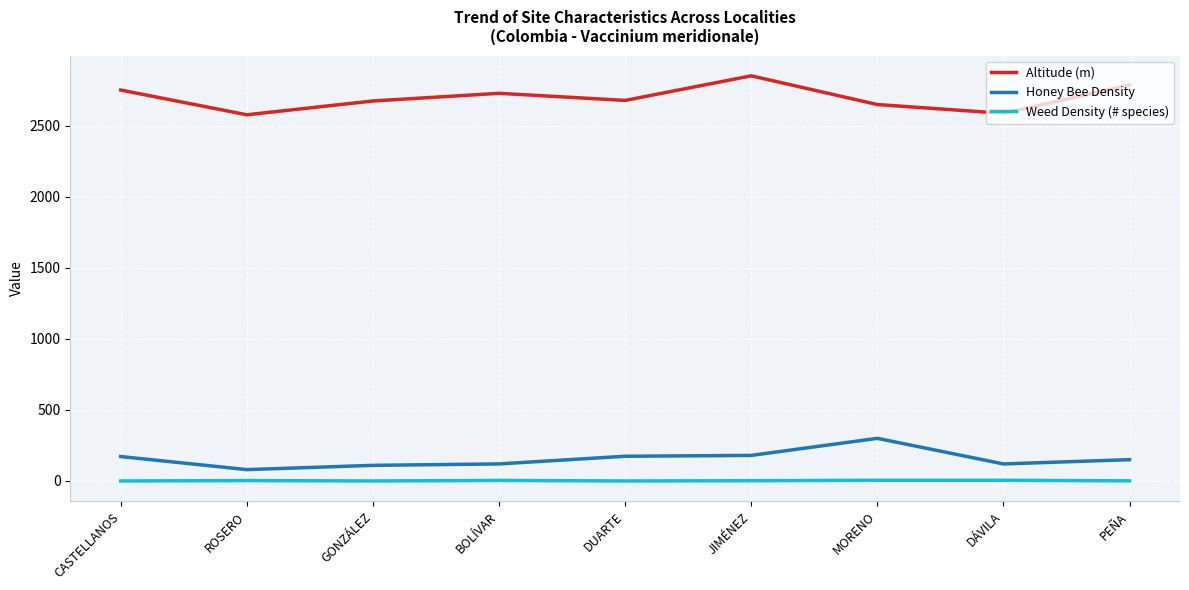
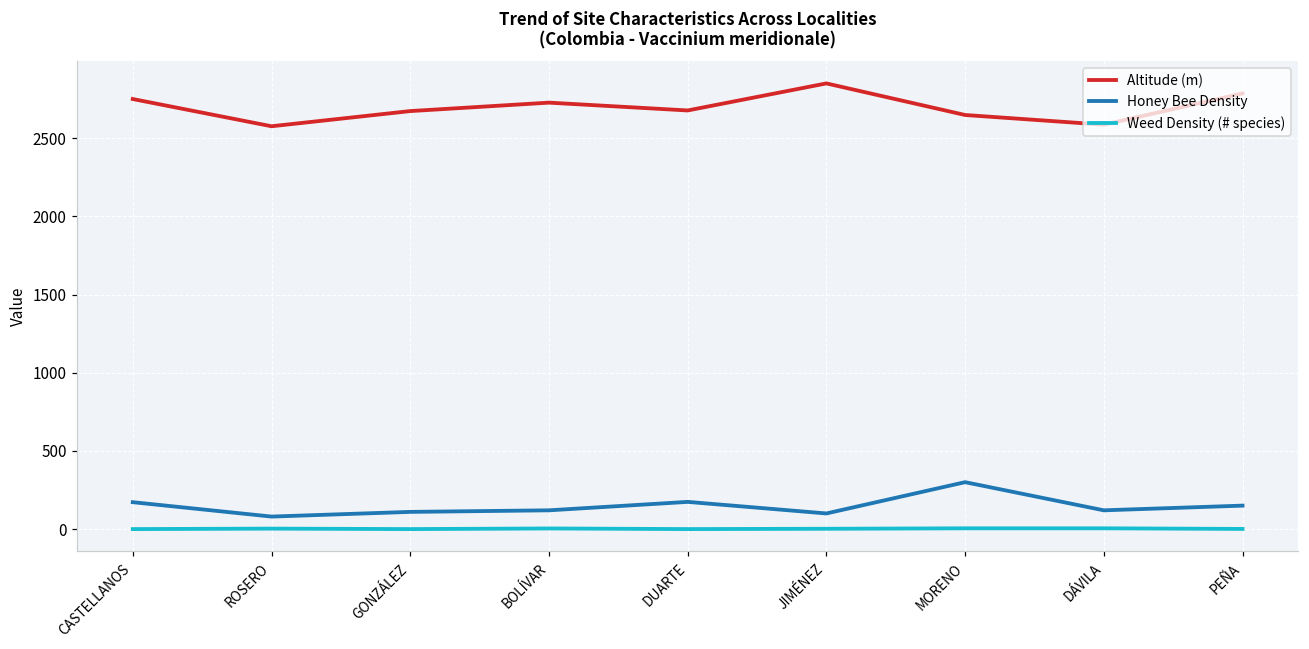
  {
    "Altitude (m)": {
      "CASTELLANOS": 2750,
      "ROSERO": 2580,
      "GONZÁLEZ": 2670,
      "BOLÍVAR": 2730,
      "DUARTE": 2680,
      "JIMÉNEZ": 2850,
      "MORENO": 2650
    },
    "Honey Bee Density": {
      "CASTELLANOS": 170,
      "ROSERO": 80,
      "GONZÁLEZ": 110,
      "BOLÍVAR": 120,
      "DUARTE": 170,
-     "JIMÉNEZ": 180,
+     "JIMÉNEZ": 100,
      "MORENO": 300,
      "DÁVILA": 120,
      "PEÑA": 150
    },
    "Weed Density (# species)": {
      "CASTELLANOS": 0,
      "ROSERO": 0,
      "GONZÁLEZ": 0,
      "BOLÍVAR": 0,
      "DUARTE": 0,
      "JIMÉNEZ": 0,
      "MORENO": 10,
      "DÁVILA": 10,
      "PEÑA": 0
    }
  }
